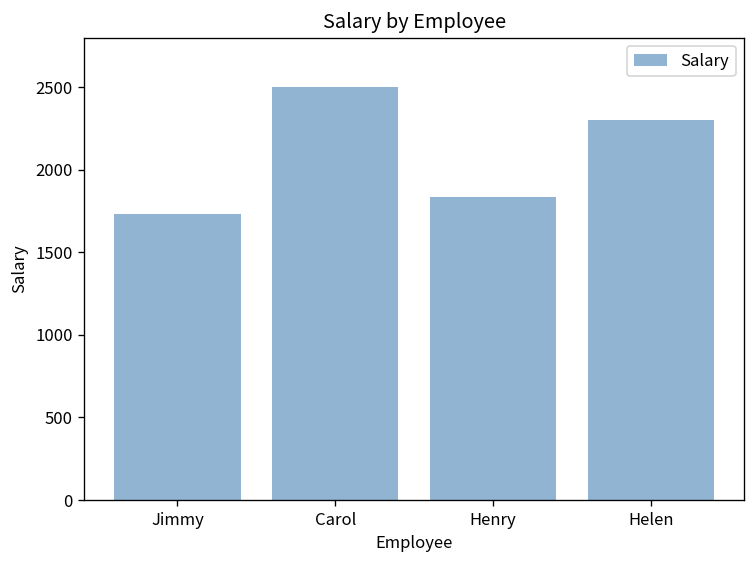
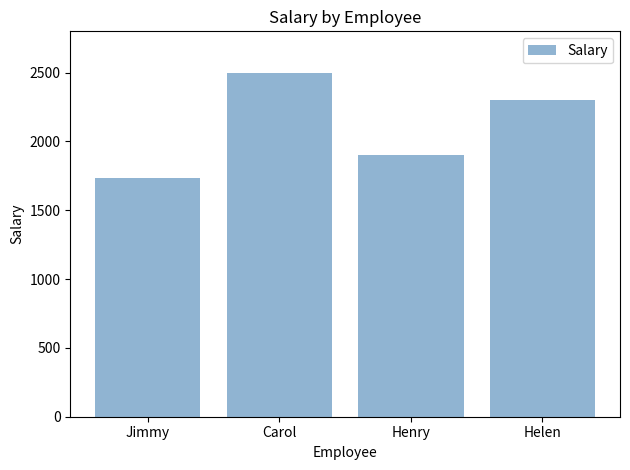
  {
    "Jimmy": 1730,
    "Carol": 2500,
-   "Henry": 1840,
+   "Henry": 1900,
    "Helen": 2300
  }
